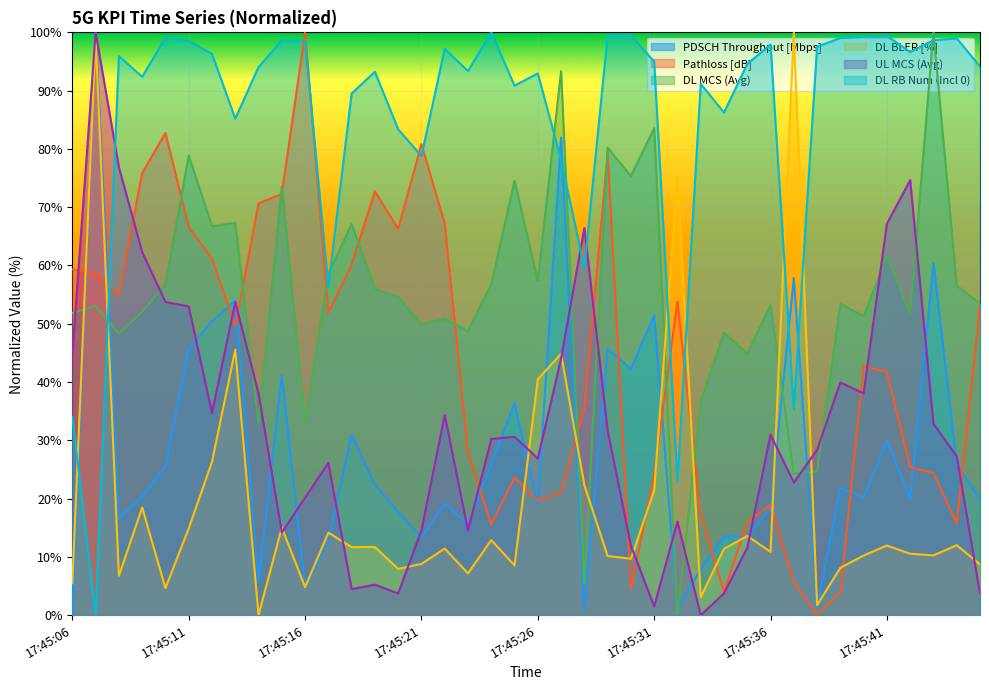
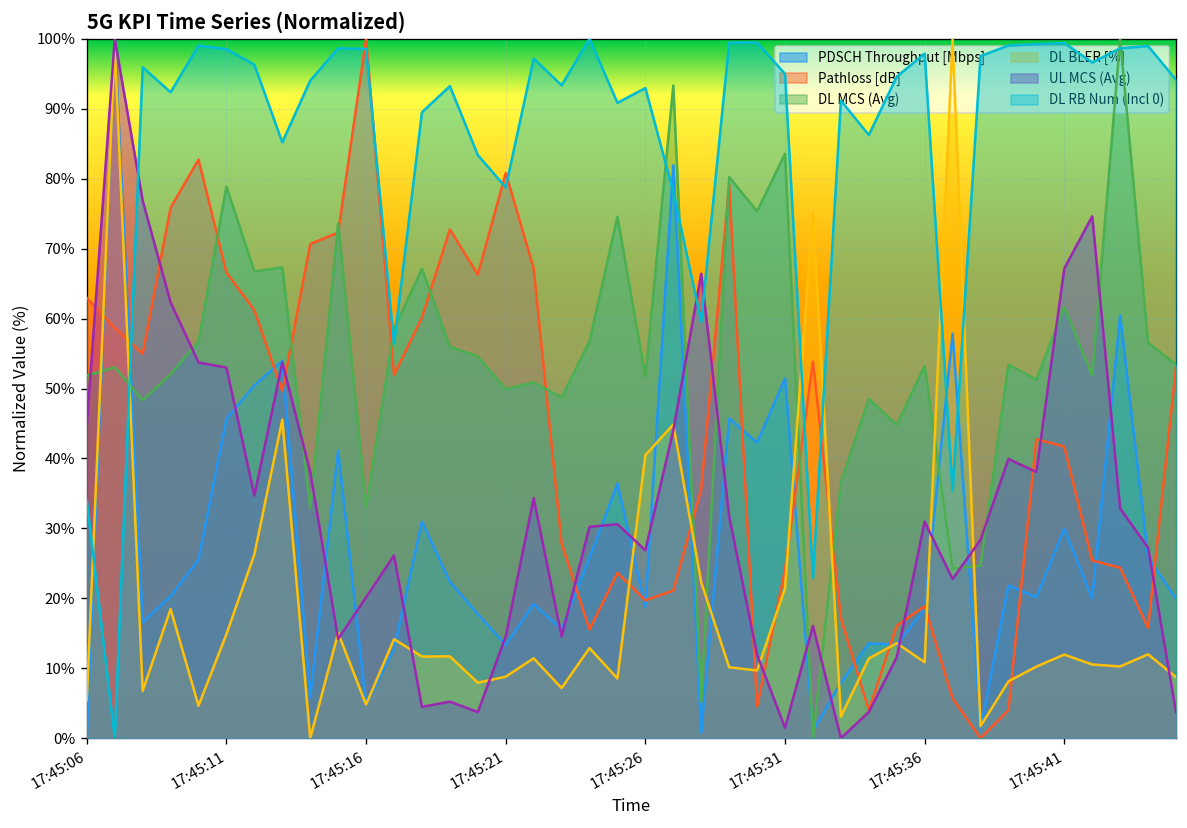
  {
    "Pathloss [dB]": {
-     "17:45:06": "59%",
+     "17:45:06": "63%",
      "17:45:11": "67%",
      "17:45:16": "100%",
      "17:45:21": "81%",
      "17:45:26": "20%",
      "17:45:31": "24%",
      "17:45:36": "19%",
      "17:45:41": "42%"
    },
    "DL MCS (Avg)": {
      "17:45:06": "52%",
      "17:45:11": "79%",
      "17:45:16": "33%",
      "17:45:21": "50%",
-     "17:45:26": "57%",
+     "17:45:26": "52%",
      "17:45:31": "84%",
      "17:45:36": "53%",
      "17:45:41": "62%"
    },
    "DL BLER [%]": {
      "17:45:06": "5%",
      "17:45:11": "15%",
      "17:45:21": "9%",
      "17:45:26": "40%",
      "17:45:31": "21%",
      "17:45:36": "11%",
      "17:45:41": "12%"
    },
    "UL MCS (Avg)": {
      "17:45:06": "45%",
      "17:45:11": "53%",
      "17:45:16": "20%",
      "17:45:21": "15%",
      "17:45:26": "27%",
      "17:45:31": "1%",
      "17:45:36": "31%",
      "17:45:41": "67%"
    }
  }
